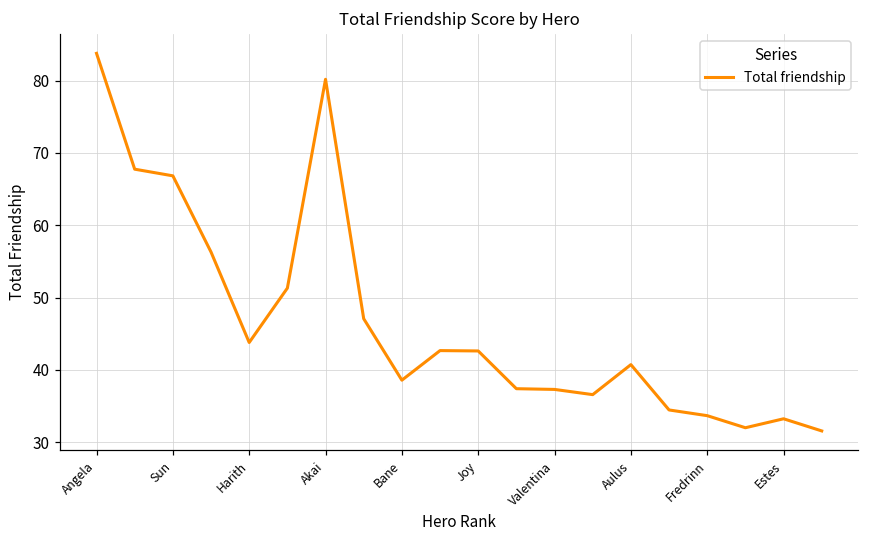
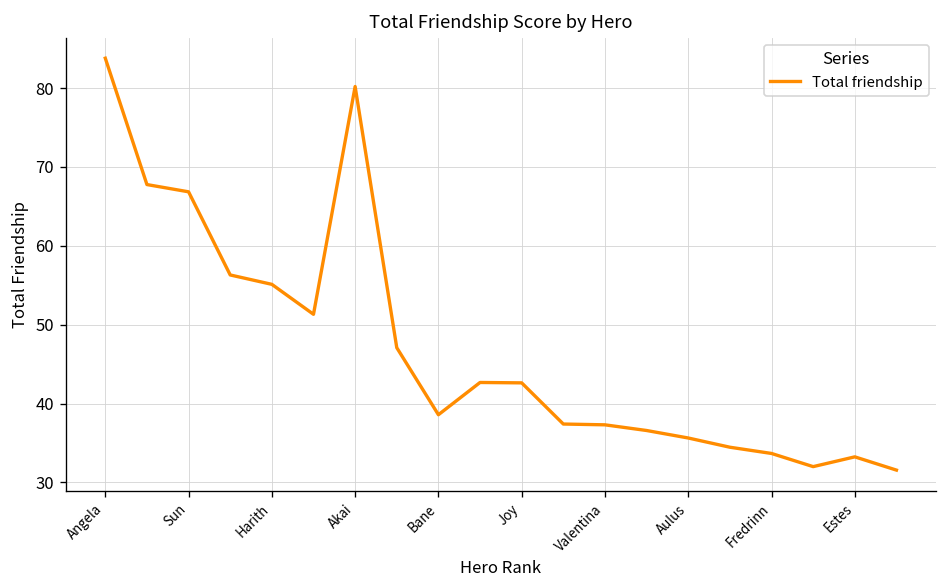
  {
    "Angela": 84,
    "Sun": 67,
-   "Harith": 44,
+   "Harith": 55,
    "Akai": 80,
    "Bane": 39,
    "Joy": 43,
    "Valentina": 37,
-   "Aulus": 41,
+   "Aulus": 36,
    "Fredrinn": 34,
    "Estes": 33
  }
